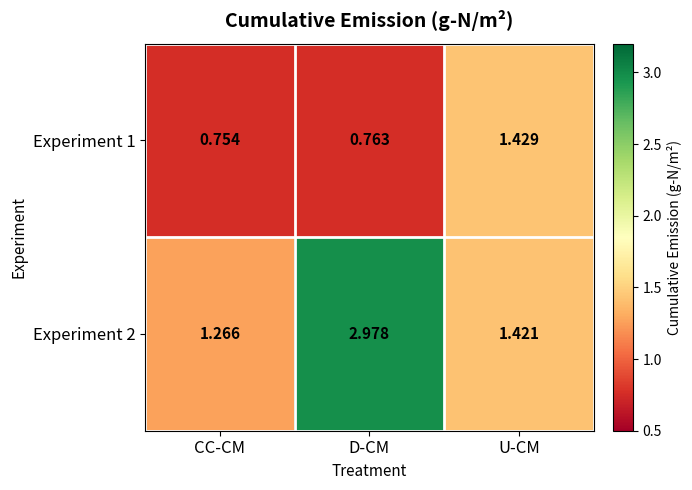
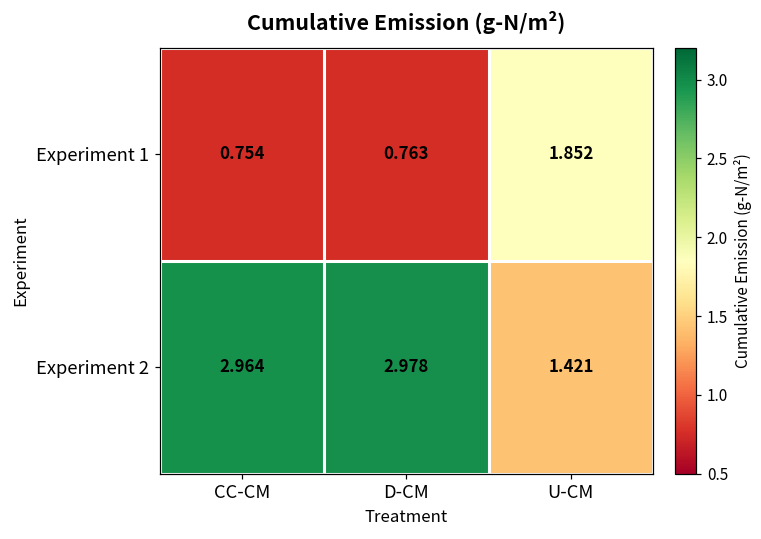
  {
    "Experiment 1": {
      "CC-CM": 0.754,
      "D-CM": 0.763,
-     "U-CM": 1.429
+     "U-CM": 1.852
    },
    "Experiment 2": {
-     "CC-CM": 1.266,
+     "CC-CM": 2.964,
      "D-CM": 2.978,
      "U-CM": 1.421
    }
  }
